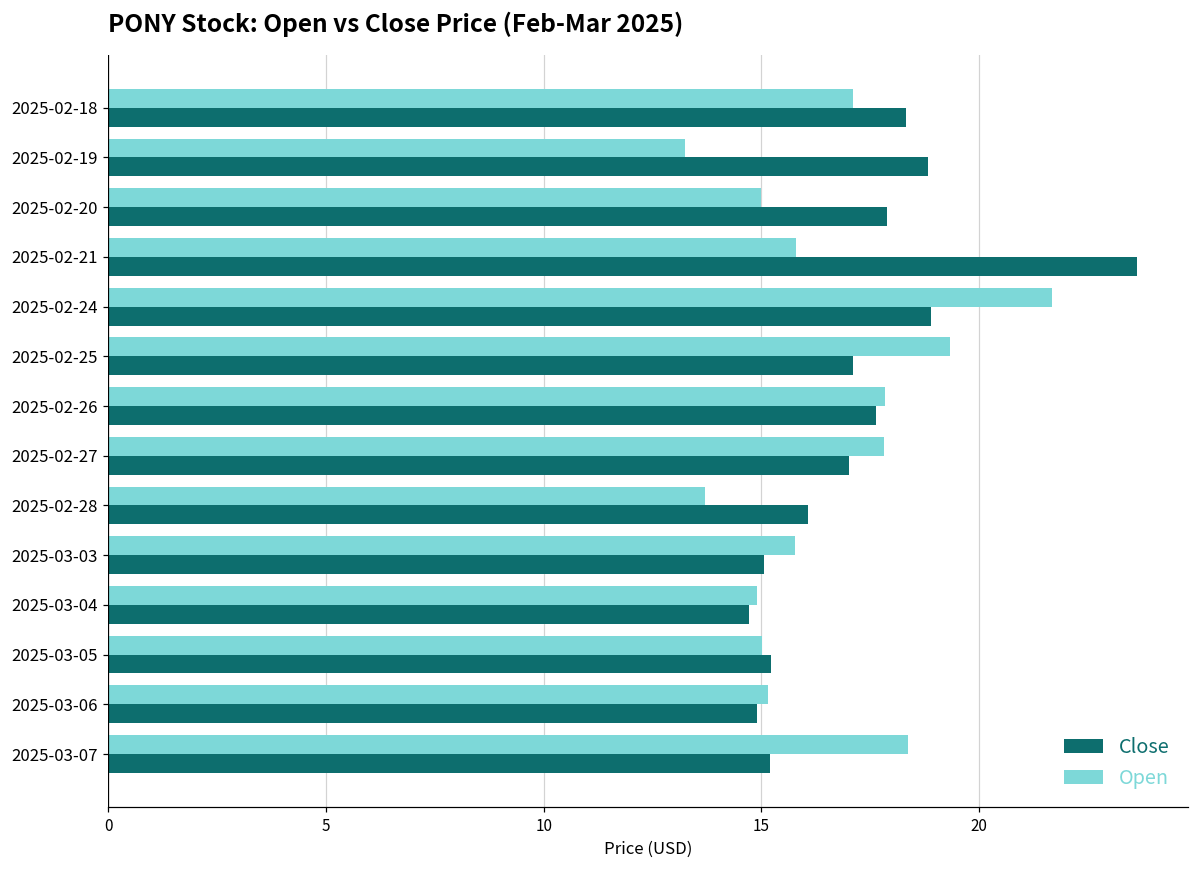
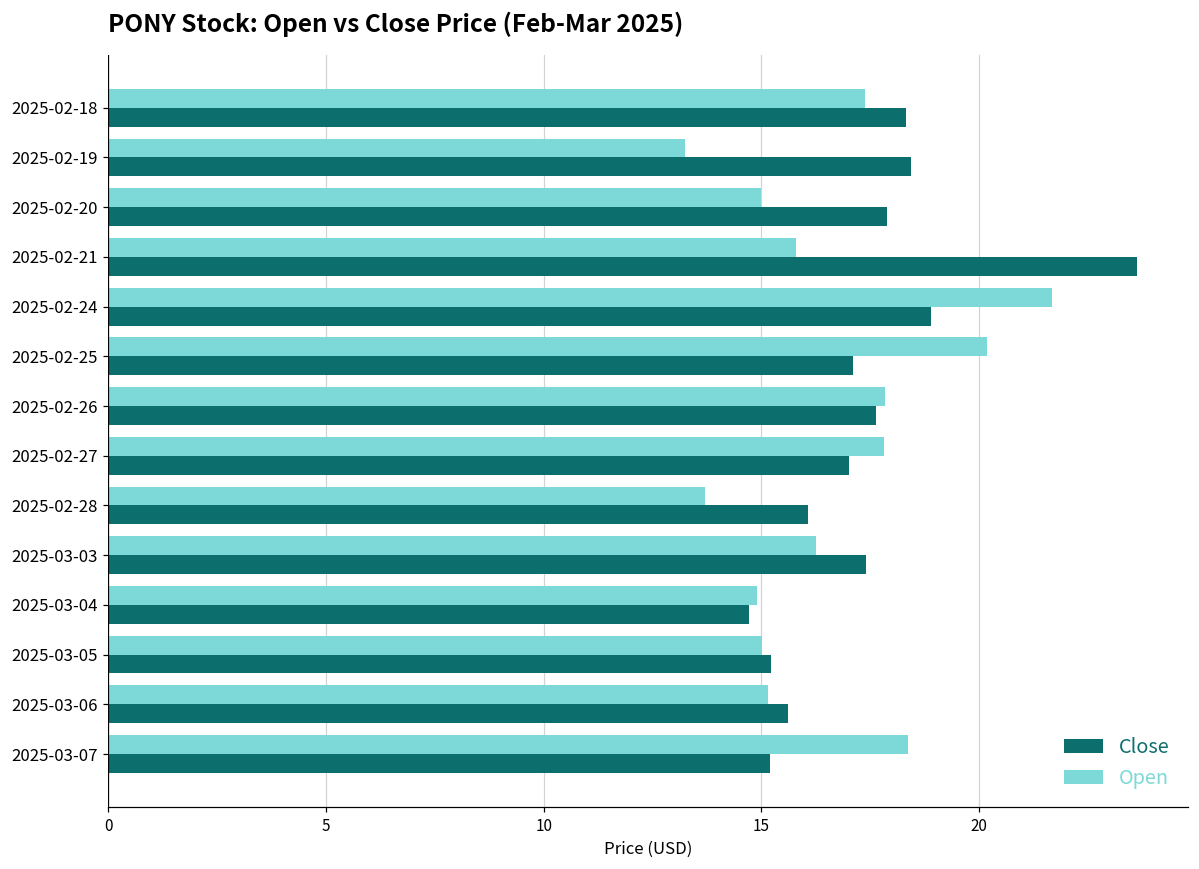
  {
    "Close": {
      "2025-02-18": 18.3,
-     "2025-02-19": 18.8,
+     "2025-02-19": 18.4,
      "2025-02-20": 17.9,
      "2025-02-21": 23.6,
      "2025-02-24": 18.9,
      "2025-02-25": 17.1,
      "2025-02-26": 17.6,
      "2025-02-27": 17.0,
      "2025-02-28": 16.1,
-     "2025-03-03": 15.1,
+     "2025-03-03": 17.4,
      "2025-03-04": 14.7,
      "2025-03-05": 15.2,
-     "2025-03-06": 14.9,
+     "2025-03-06": 15.6,
      "2025-03-07": 15.2
    },
    "Open": {
-     "2025-02-18": 17.1,
+     "2025-02-18": 17.4,
      "2025-02-19": 13.2,
      "2025-02-20": 15.0,
      "2025-02-21": 15.8,
      "2025-02-24": 21.7,
-     "2025-02-25": 19.3,
+     "2025-02-25": 20.2,
      "2025-02-26": 17.8,
      "2025-02-27": 17.8,
      "2025-02-28": 13.7,
-     "2025-03-03": 15.8,
+     "2025-03-03": 16.2,
      "2025-03-04": 14.9,
      "2025-03-05": 15.0,
      "2025-03-06": 15.2,
      "2025-03-07": 18.4
    }
  }
